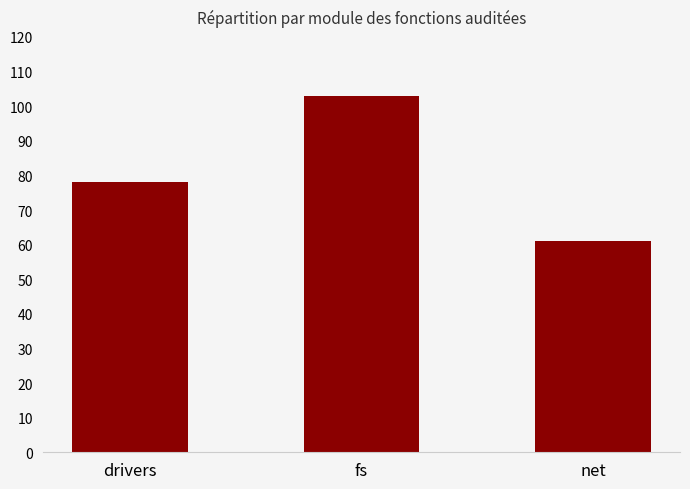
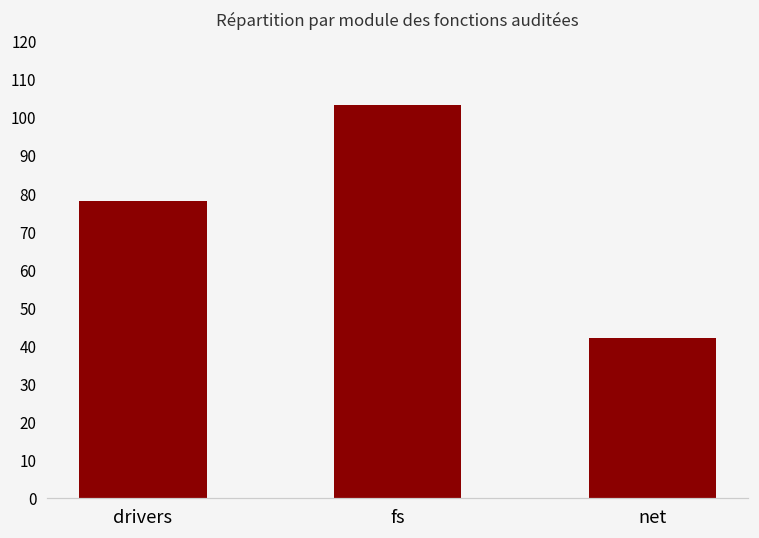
  {
    "drivers": 78,
    "fs": 103,
-   "net": 61
+   "net": 42
  }
